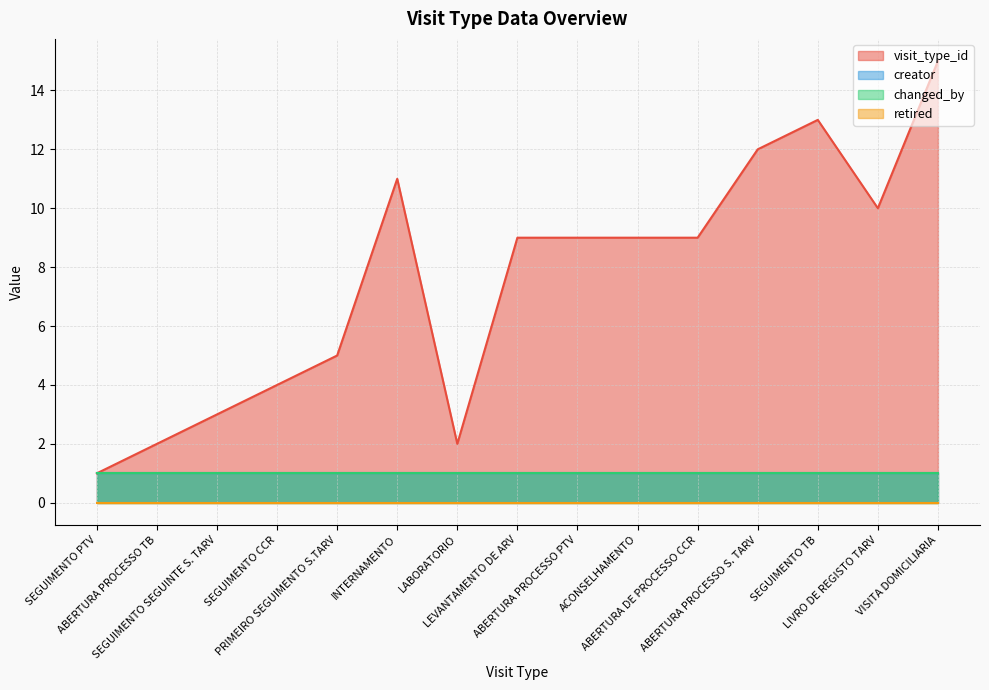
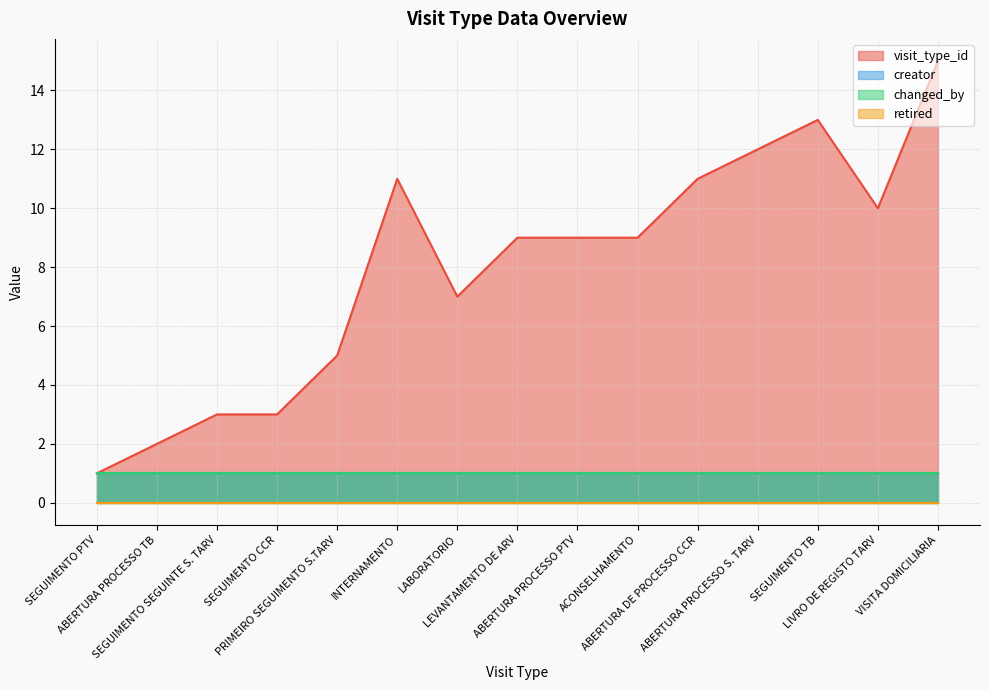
  {
    "visit_type_id": {
      "ABERTURA PROCESSO TB": 2,
      "SEGUIMENTO SEGUINTE S. TARV": 3,
-     "SEGUIMENTO CCR": 4,
+     "SEGUIMENTO CCR": 3,
      "PRIMEIRO SEGUIMENTO S.TARV": 5,
      "INTERNAMENTO": 11,
-     "LABORATORIO": 2,
+     "LABORATORIO": 7,
      "LEVANTAMENTO DE ARV": 9,
      "ABERTURA PROCESSO PTV": 9,
      "ACONSELHAMENTO": 9,
-     "ABERTURA DE PROCESSO CCR": 9,
+     "ABERTURA DE PROCESSO CCR": 11,
      "ABERTURA PROCESSO S. TARV": 12,
      "SEGUIMENTO TB": 13,
      "LIVRO DE REGISTO TARV": 10
    },
    "changed_by": {
      "ABERTURA PROCESSO TB": 1,
      "SEGUIMENTO SEGUINTE S. TARV": 1,
      "SEGUIMENTO CCR": 1,
      "PRIMEIRO SEGUIMENTO S.TARV": 1,
      "INTERNAMENTO": 1,
      "LABORATORIO": 1,
      "LEVANTAMENTO DE ARV": 1,
      "ABERTURA PROCESSO PTV": 1,
      "ACONSELHAMENTO": 1,
      "ABERTURA DE PROCESSO CCR": 1,
      "ABERTURA PROCESSO S. TARV": 1,
      "SEGUIMENTO TB": 1,
      "LIVRO DE REGISTO TARV": 1,
      "VISITA DOMICILIARIA": 1
    },
    "retired": {
      "SEGUIMENTO PTV": 0,
      "ABERTURA PROCESSO TB": 0,
      "SEGUIMENTO SEGUINTE S. TARV": 0,
      "SEGUIMENTO CCR": 0,
      "PRIMEIRO SEGUIMENTO S.TARV": 0,
      "INTERNAMENTO": 0,
      "LABORATORIO": 0,
      "LEVANTAMENTO DE ARV": 0,
      "ABERTURA PROCESSO PTV": 0,
      "ACONSELHAMENTO": 0,
      "ABERTURA DE PROCESSO CCR": 0,
      "ABERTURA PROCESSO S. TARV": 0,
      "SEGUIMENTO TB": 0,
      "LIVRO DE REGISTO TARV": 0,
      "VISITA DOMICILIARIA": 0
    }
  }
